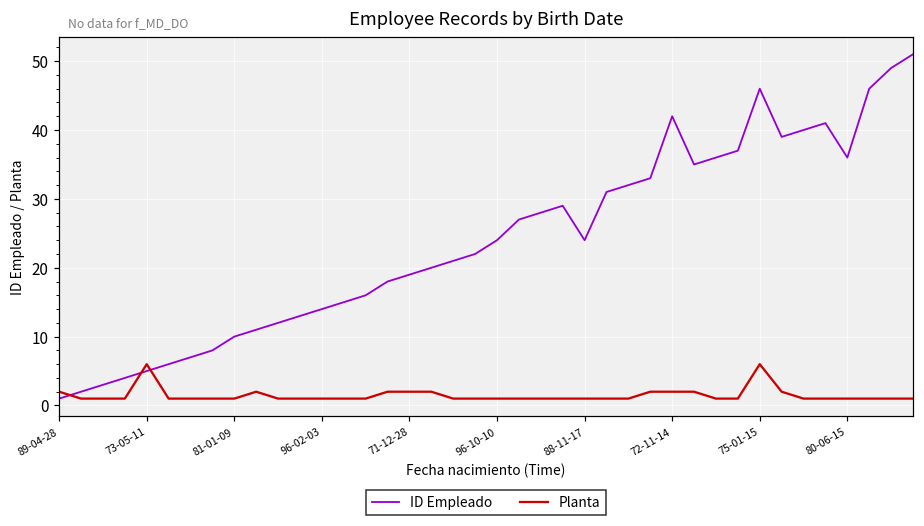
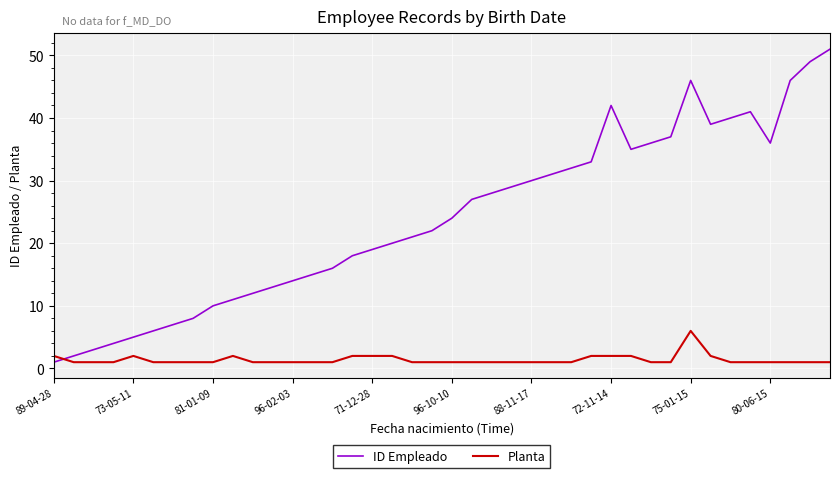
  {
    "ID Empleado": {
      "89-04-28": 1,
      "73-05-11": 5,
      "81-01-09": 10,
      "96-02-03": 14,
      "71-12-28": 19,
      "96-10-10": 24,
-     "88-11-17": 24,
+     "88-11-17": 30,
      "72-11-14": 42,
      "75-01-15": 46,
      "80-06-15": 36
    },
    "Planta": {
      "89-04-28": 2,
-     "73-05-11": 6,
+     "73-05-11": 2,
      "81-01-09": 1,
      "96-02-03": 1,
      "71-12-28": 2,
      "96-10-10": 1,
      "88-11-17": 1,
      "72-11-14": 2,
      "75-01-15": 6,
      "80-06-15": 1
    }
  }
